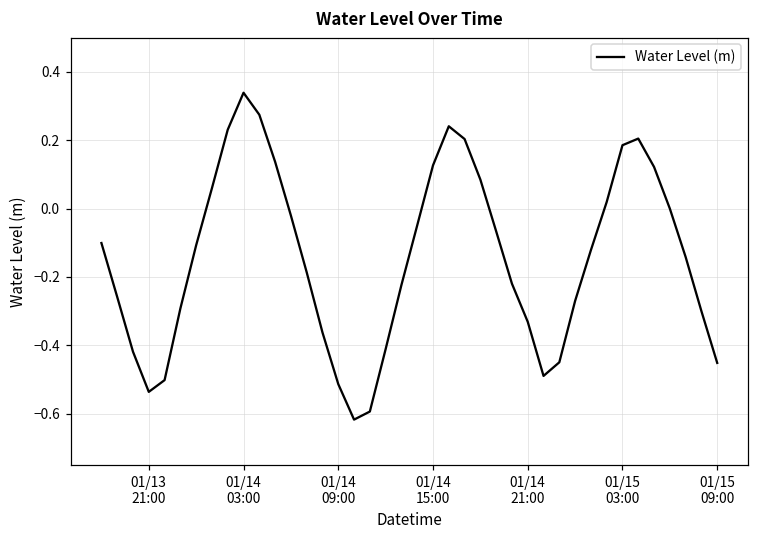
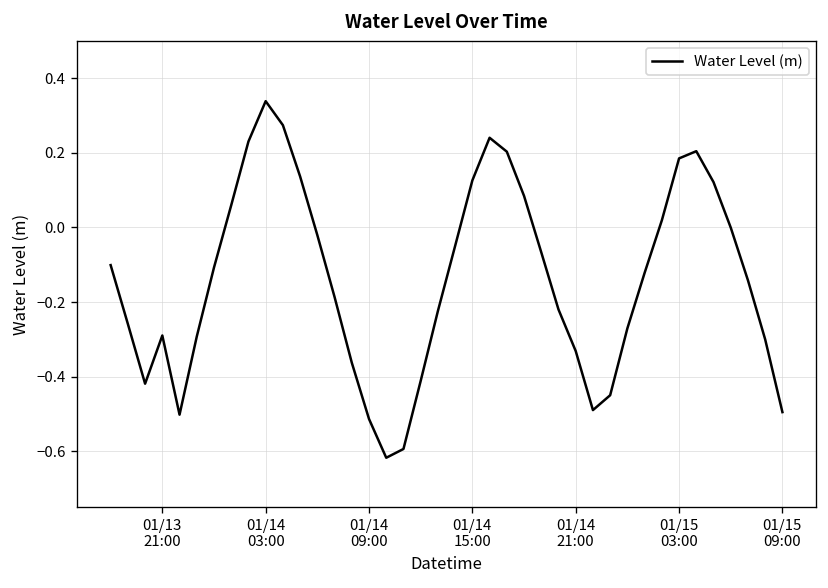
  {
-   "01/13 21:00": -0.54,
+   "01/13 21:00": -0.29,
    "01/14 03:00": 0.34,
    "01/14 09:00": -0.51,
    "01/14 15:00": 0.13,
    "01/14 21:00": -0.33,
    "01/15 03:00": 0.19,
-   "01/15 09:00": -0.45
+   "01/15 09:00": -0.49
  }
